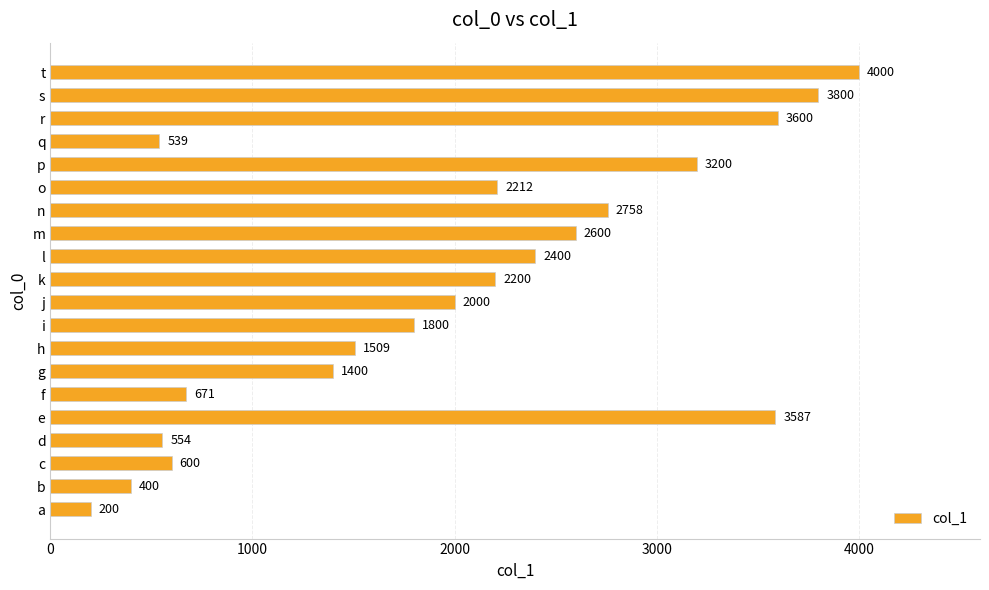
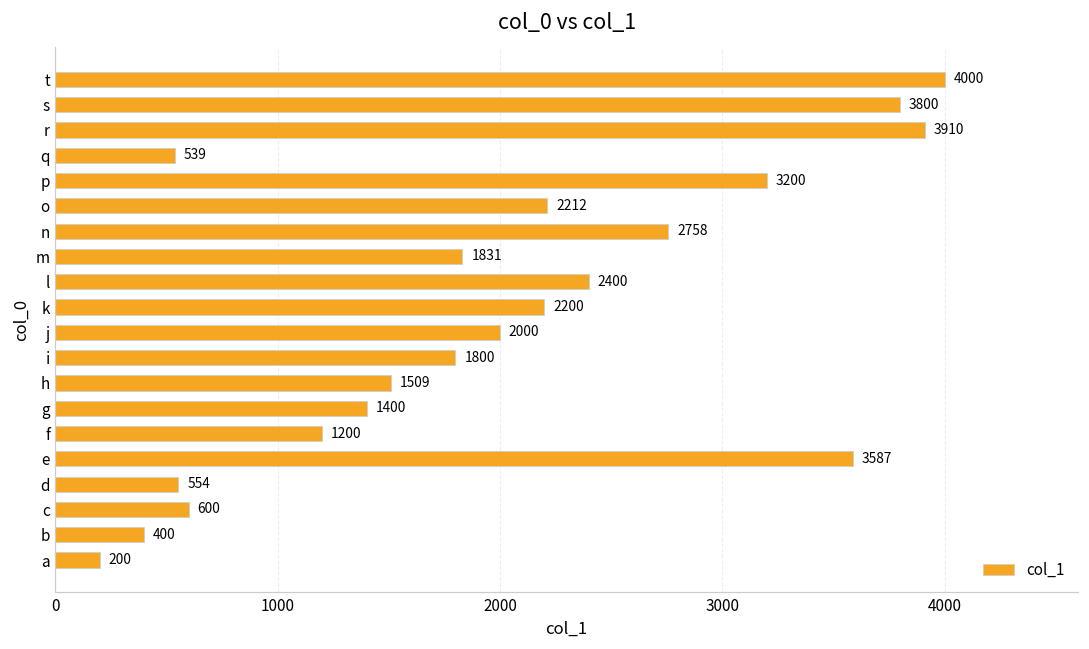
  {
    "t": 4000,
    "s": 3800,
-   "r": 3600,
+   "r": 3910,
    "q": 539,
    "p": 3200,
    "o": 2212,
    "n": 2758,
-   "m": 2600,
+   "m": 1831,
    "l": 2400,
    "k": 2200,
    "j": 2000,
    "i": 1800,
    "h": 1509,
    "g": 1400,
-   "f": 671,
+   "f": 1200,
    "e": 3587,
    "d": 554,
    "c": 600,
    "b": 400,
    "a": 200
  }
